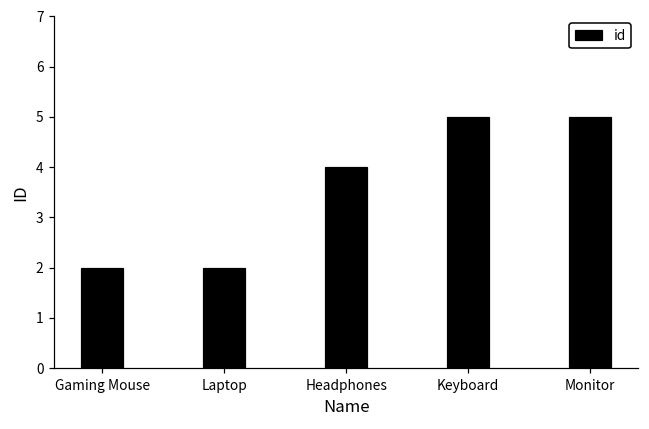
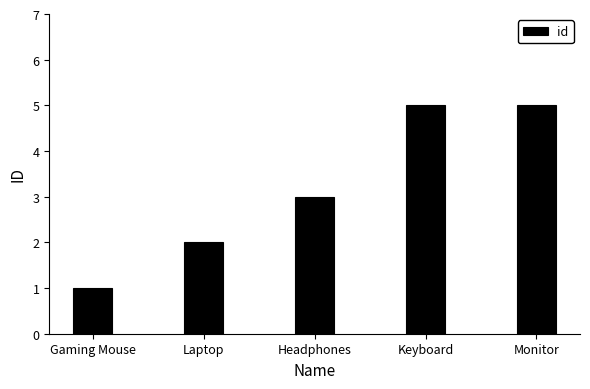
  {
-   "Gaming Mouse": 2,
+   "Gaming Mouse": 1,
    "Laptop": 2,
-   "Headphones": 4,
+   "Headphones": 3,
    "Keyboard": 5,
    "Monitor": 5
  }
